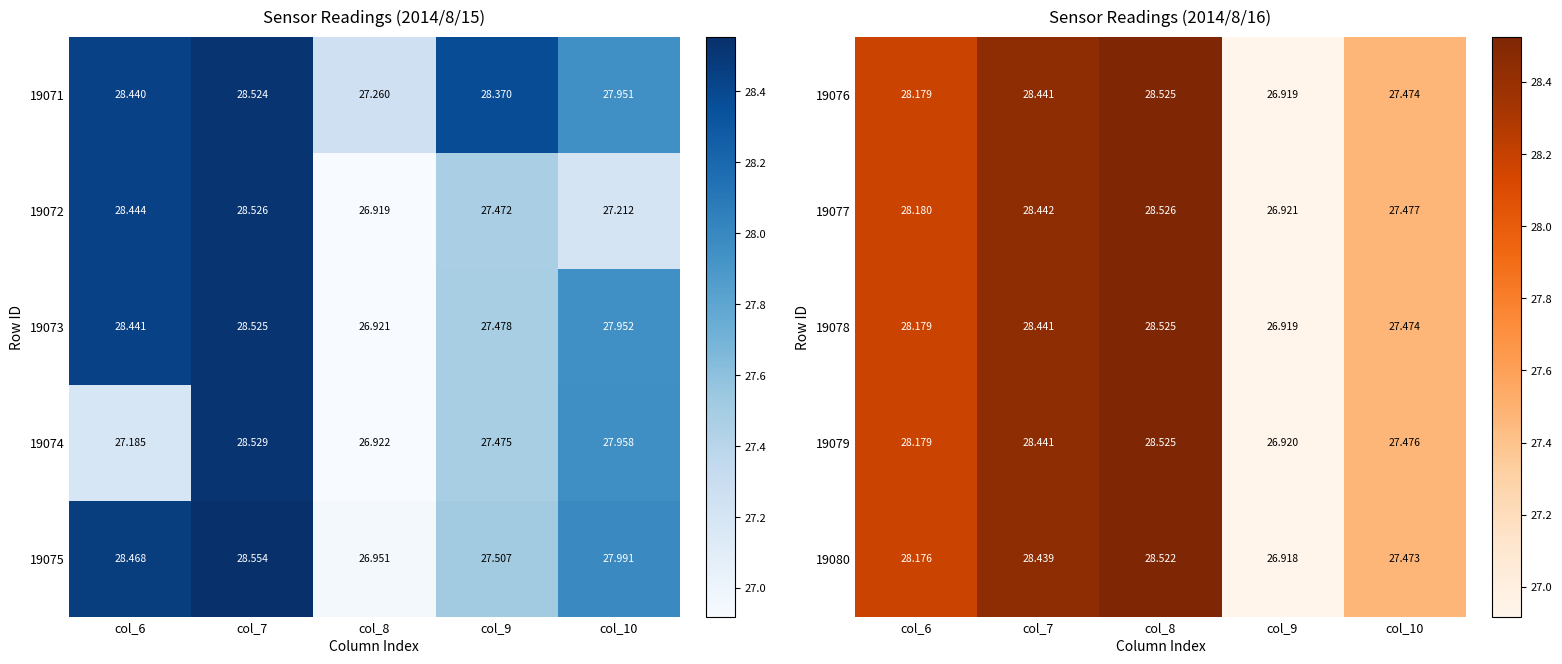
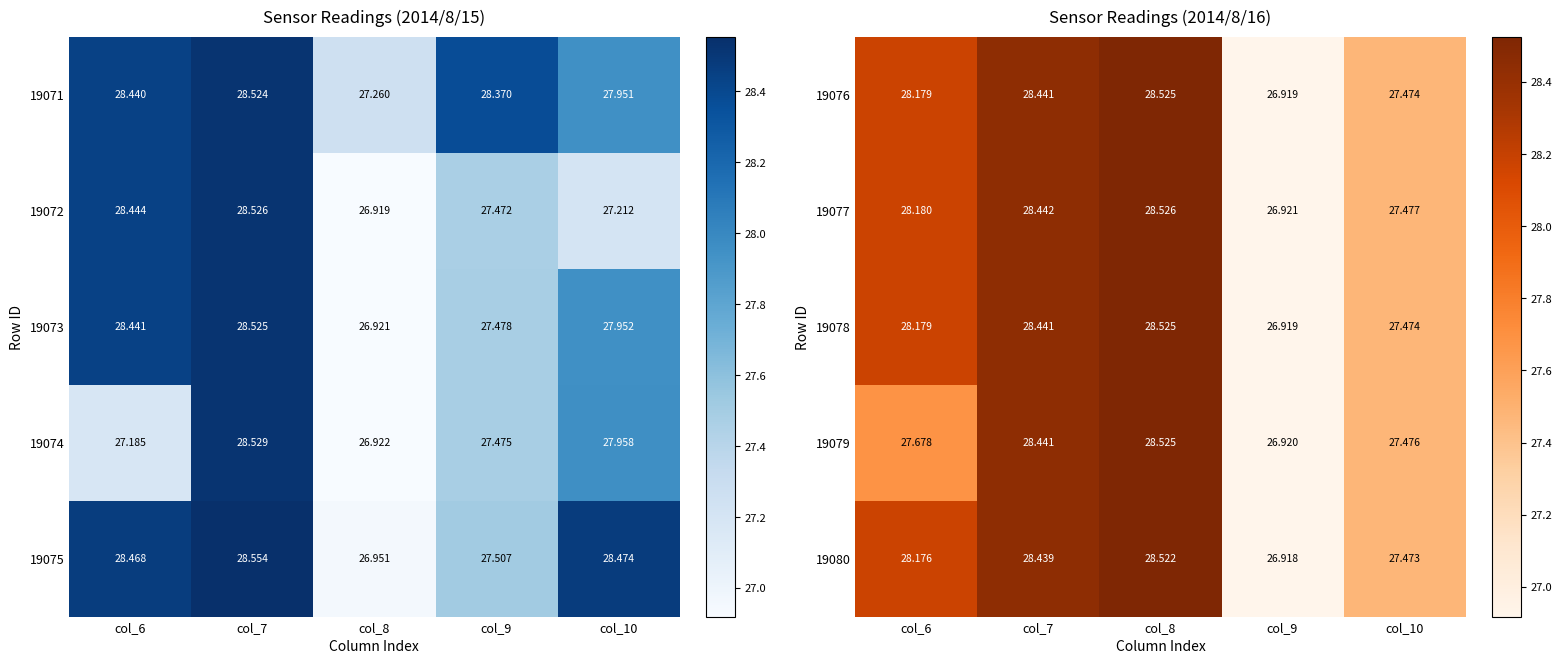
  {
    "Sensor Readings (2014/8/15)": {
      "19071": {
        "col_6": 28.440,
        "col_7": 28.524,
        "col_8": 27.260,
        "col_9": 28.370,
        "col_10": 27.951
      },
      "19072": {
        "col_6": 28.444,
        "col_7": 28.526,
        "col_8": 26.919,
        "col_9": 27.472,
        "col_10": 27.212
      },
      "19073": {
        "col_6": 28.441,
        "col_7": 28.525,
        "col_8": 26.921,
        "col_9": 27.478,
        "col_10": 27.952
      },
      "19074": {
        "col_6": 27.185,
        "col_7": 28.529,
        "col_8": 26.922,
        "col_9": 27.475,
        "col_10": 27.958
      },
      "19075": {
        "col_6": 28.468,
        "col_7": 28.554,
        "col_8": 26.951,
        "col_9": 27.507,
-       "col_10": 27.991
+       "col_10": 28.474
      }
    },
    "Sensor Readings (2014/8/16)": {
      "19076": {
        "col_6": 28.179,
        "col_7": 28.441,
        "col_8": 28.525,
        "col_9": 26.919,
        "col_10": 27.474
      },
      "19077": {
        "col_6": 28.180,
        "col_7": 28.442,
        "col_8": 28.526,
        "col_9": 26.921,
        "col_10": 27.477
      },
      "19078": {
        "col_6": 28.179,
        "col_7": 28.441,
        "col_8": 28.525,
        "col_9": 26.919,
        "col_10": 27.474
      },
      "19079": {
-       "col_6": 28.179,
+       "col_6": 27.678,
        "col_7": 28.441,
        "col_8": 28.525,
        "col_9": 26.920,
        "col_10": 27.476
      },
      "19080": {
        "col_6": 28.176,
        "col_7": 28.439,
        "col_8": 28.522,
        "col_9": 26.918,
        "col_10": 27.473
      }
    }
  }
